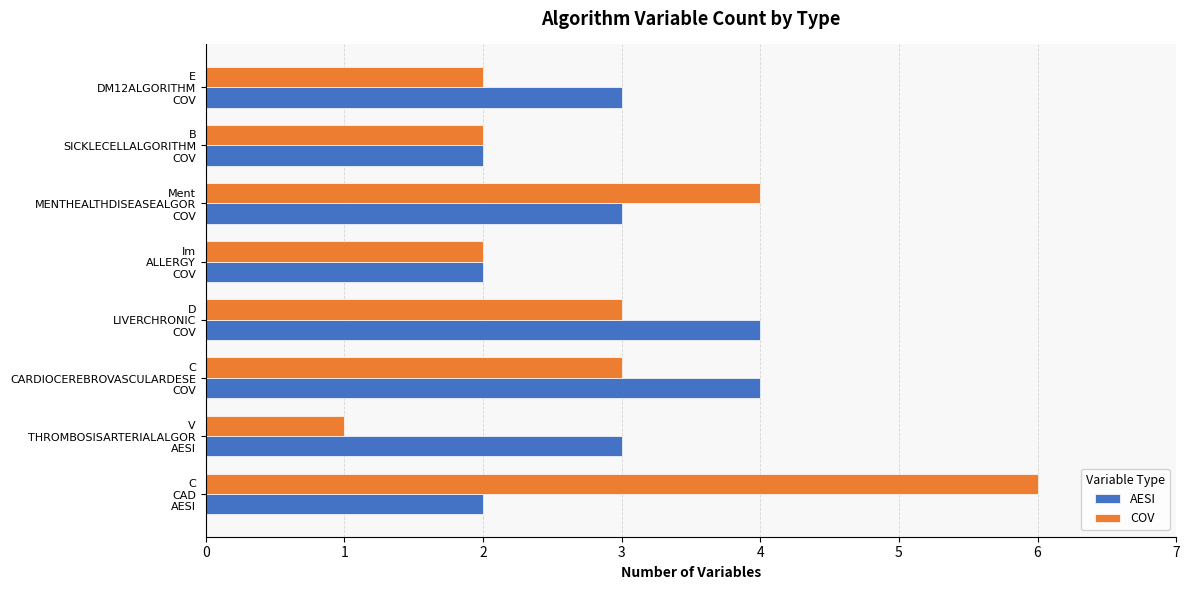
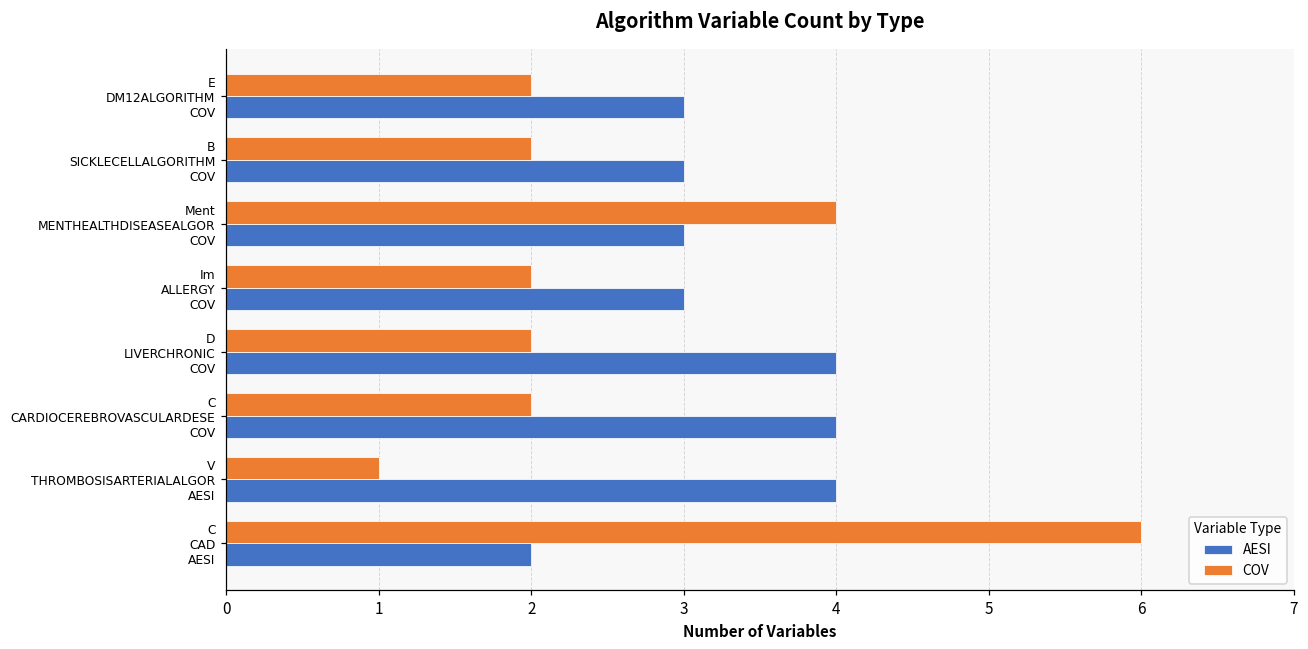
  {
    "AESI": {
      "E DM12ALGORITHM COV": 3,
-     "B SICKLECELLALGORITHM COV": 2,
+     "B SICKLECELLALGORITHM COV": 3,
      "Ment MENTHEALTHDISEASEALGOR COV": 3,
-     "Im ALLERGY COV": 2,
+     "Im ALLERGY COV": 3,
      "D LIVERCHRONIC COV": 4,
      "C CARDIOCEREBROVASCULARDESE COV": 4,
-     "V THROMBOSISARTERIALALGOR AESI": 3,
+     "V THROMBOSISARTERIALALGOR AESI": 4,
      "C CAD AESI": 2
    },
    "COV": {
      "E DM12ALGORITHM COV": 2,
      "B SICKLECELLALGORITHM COV": 2,
      "Ment MENTHEALTHDISEASEALGOR COV": 4,
      "Im ALLERGY COV": 2,
-     "D LIVERCHRONIC COV": 3,
-     "C CARDIOCEREBROVASCULARDESE COV": 3,
+     "D LIVERCHRONIC COV": 2,
+     "C CARDIOCEREBROVASCULARDESE COV": 2,
      "V THROMBOSISARTERIALALGOR AESI": 1,
      "C CAD AESI": 6
    }
  }
